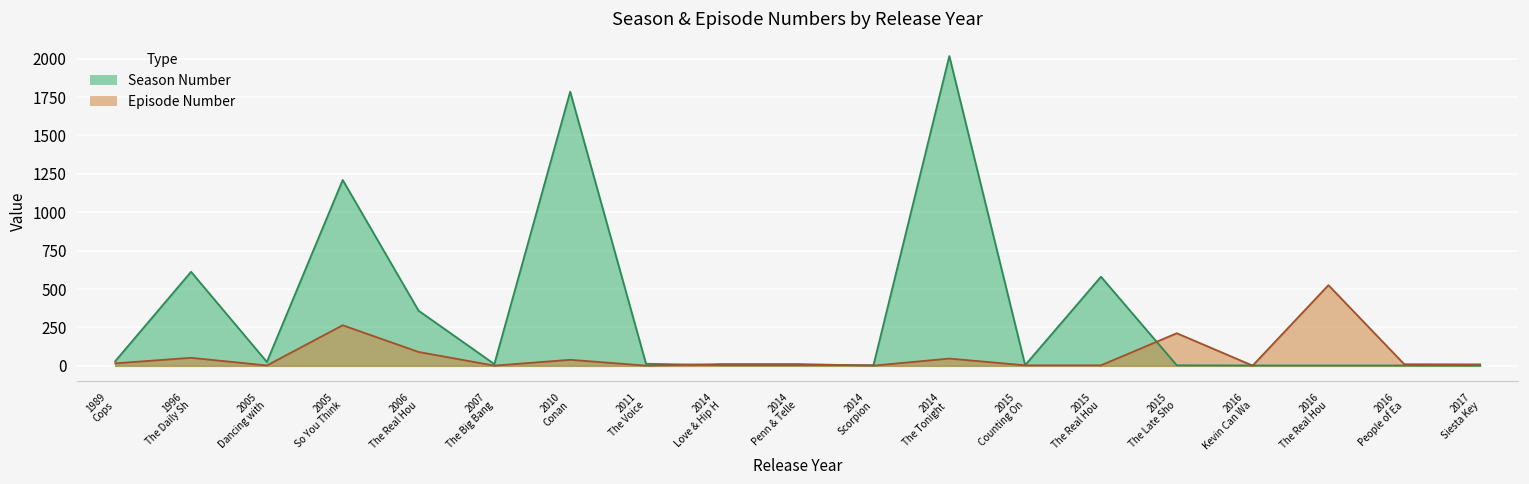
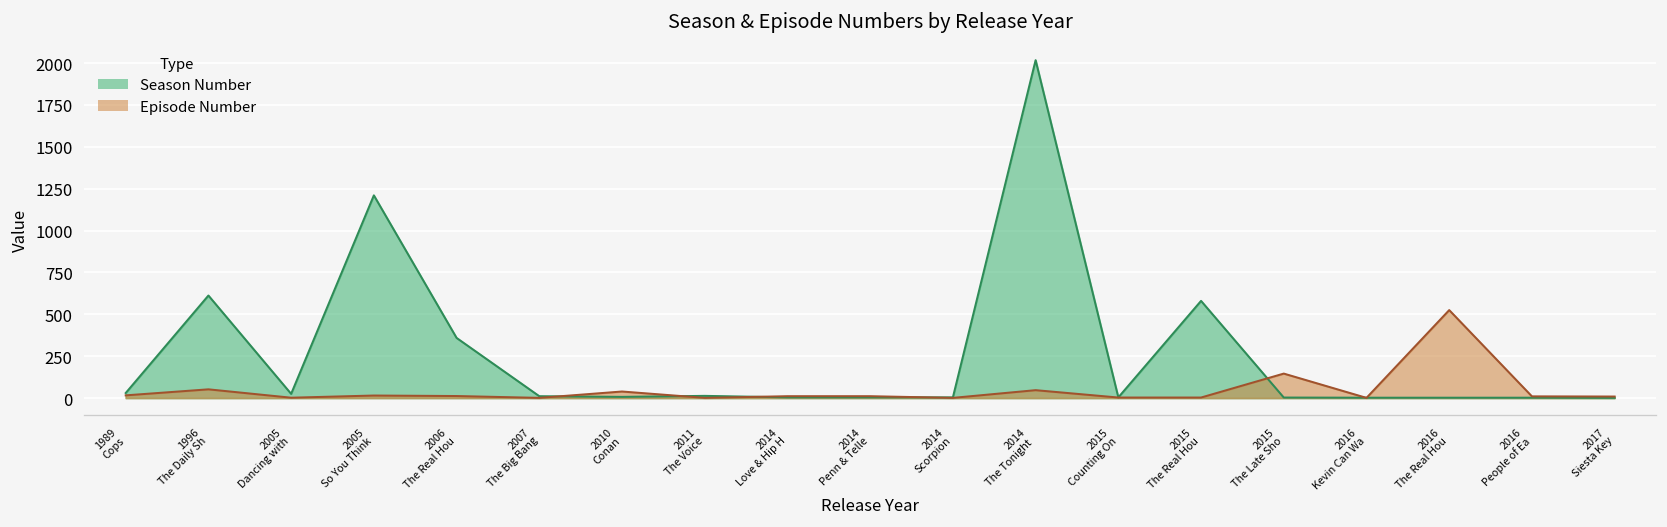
  {
    "Season Number": {
      "1996 The Daily Sh": 610,
      "2005 Dancing with": 30,
      "2005 So You Think": 1210,
      "2006 The Real Hou": 360,
-     "2010 Conan": 1790,
+     "2010 Conan": 10,
      "2014 The Tonight": 2020,
      "2015 The Real Hou": 580,
      "2015 The Late Sho": 0,
      "2016 The Real Hou": 0
    },
    "Episode Number": {
      "1996 The Daily Sh": 50,
      "2005 Dancing with": 0,
-     "2005 So You Think": 260,
-     "2006 The Real Hou": 90,
+     "2005 So You Think": 20,
+     "2006 The Real Hou": 10,
      "2010 Conan": 40,
      "2014 The Tonight": 50,
      "2015 The Real Hou": 0,
-     "2015 The Late Sho": 210,
+     "2015 The Late Sho": 150,
      "2016 The Real Hou": 530
    }
  }
